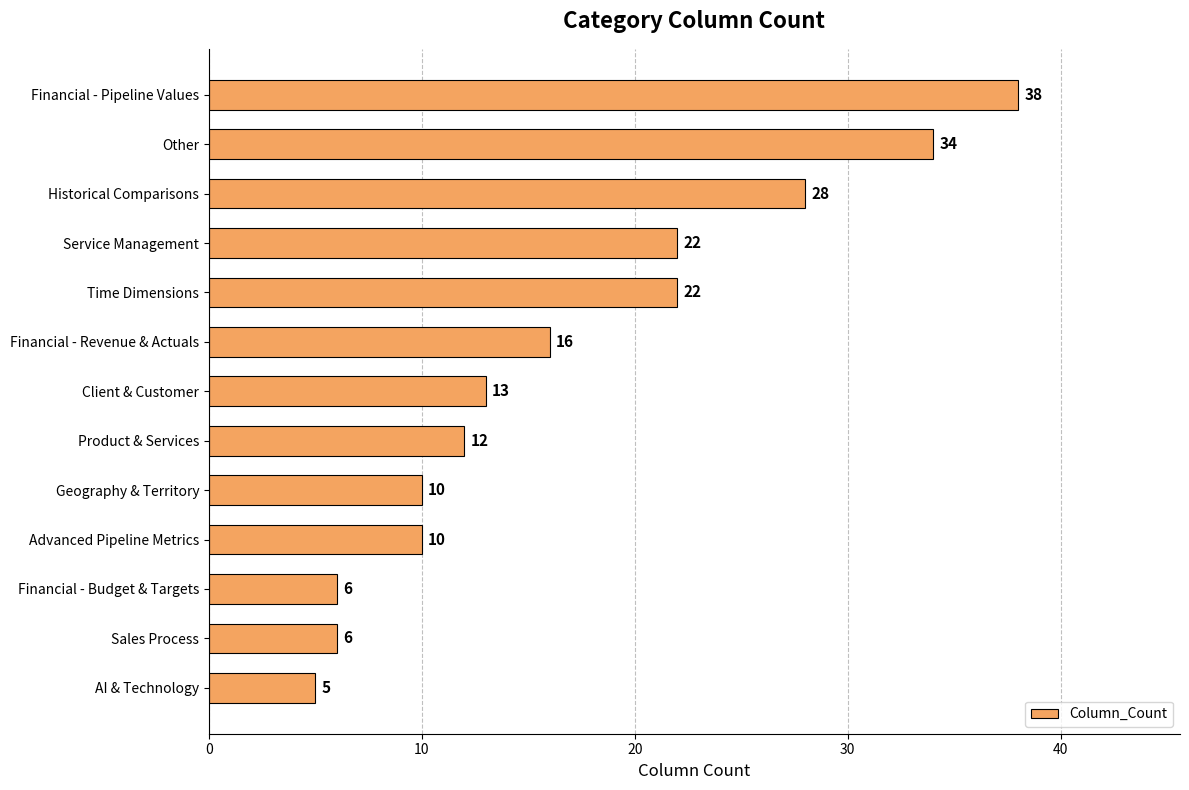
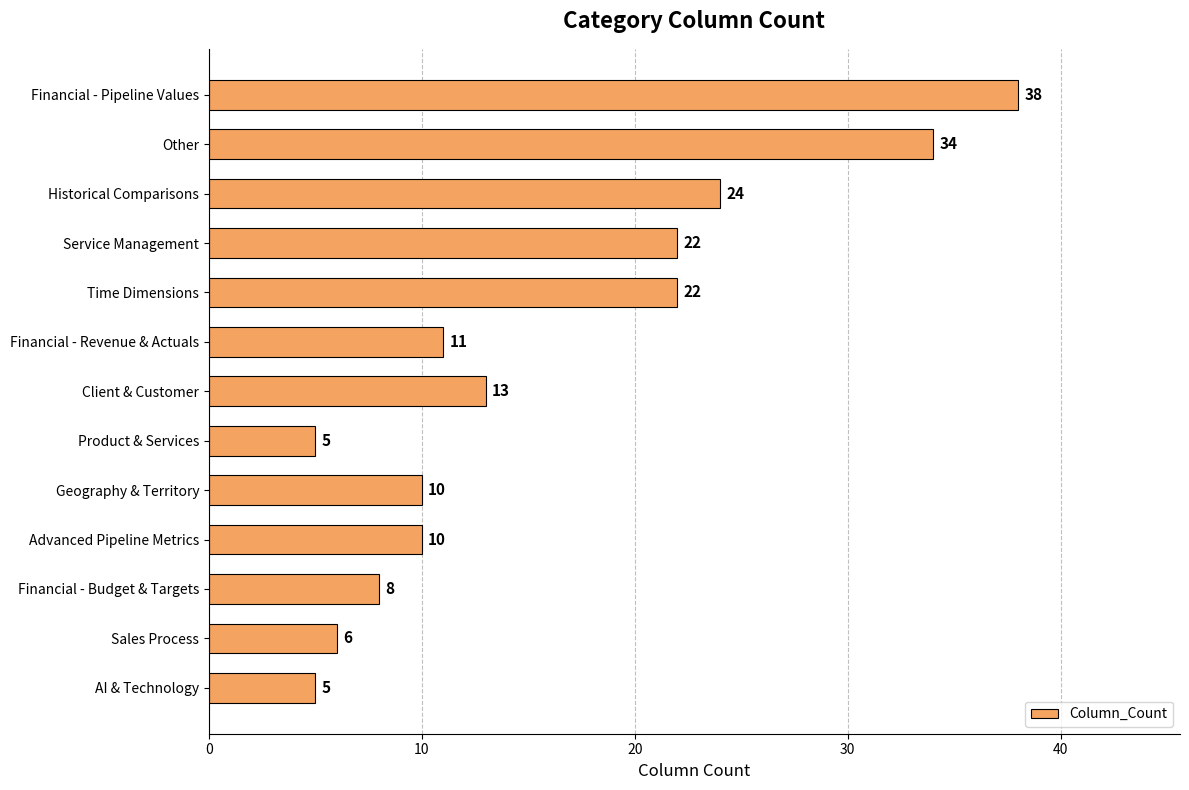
  {
    "Financial - Pipeline Values": 38,
    "Other": 34,
-   "Historical Comparisons": 28,
+   "Historical Comparisons": 24,
    "Service Management": 22,
    "Time Dimensions": 22,
-   "Financial - Revenue & Actuals": 16,
+   "Financial - Revenue & Actuals": 11,
    "Client & Customer": 13,
-   "Product & Services": 12,
+   "Product & Services": 5,
    "Geography & Territory": 10,
    "Advanced Pipeline Metrics": 10,
-   "Financial - Budget & Targets": 6,
+   "Financial - Budget & Targets": 8,
    "Sales Process": 6,
    "AI & Technology": 5
  }
